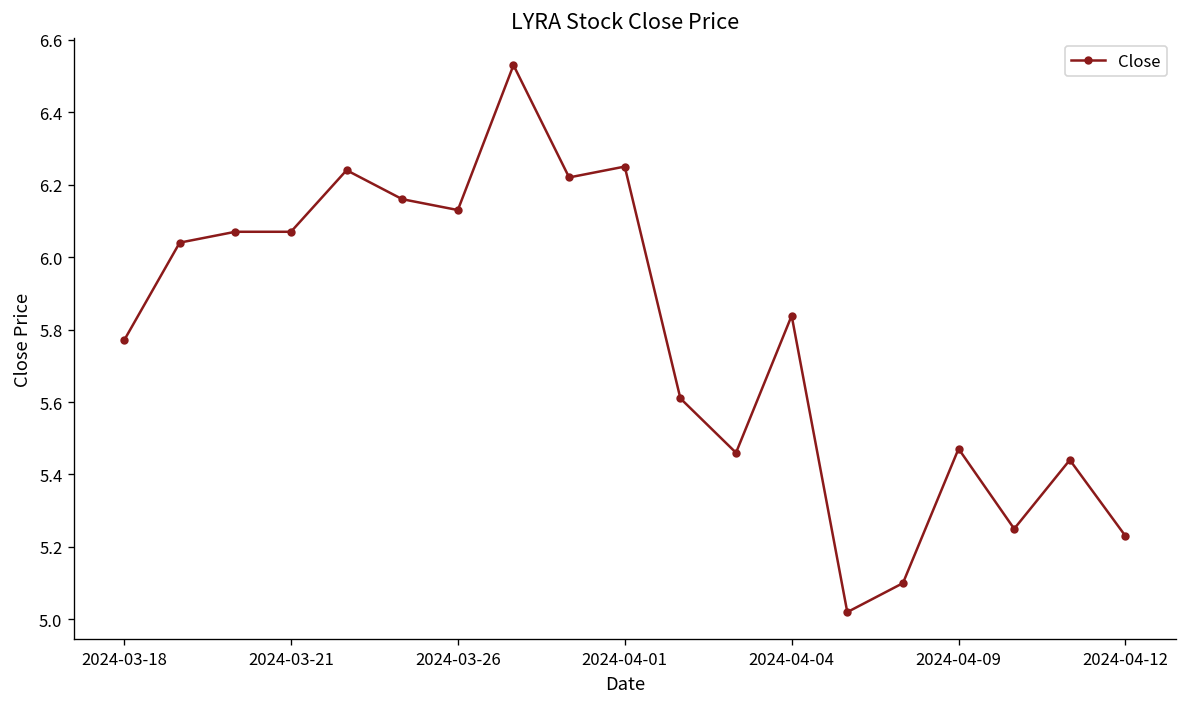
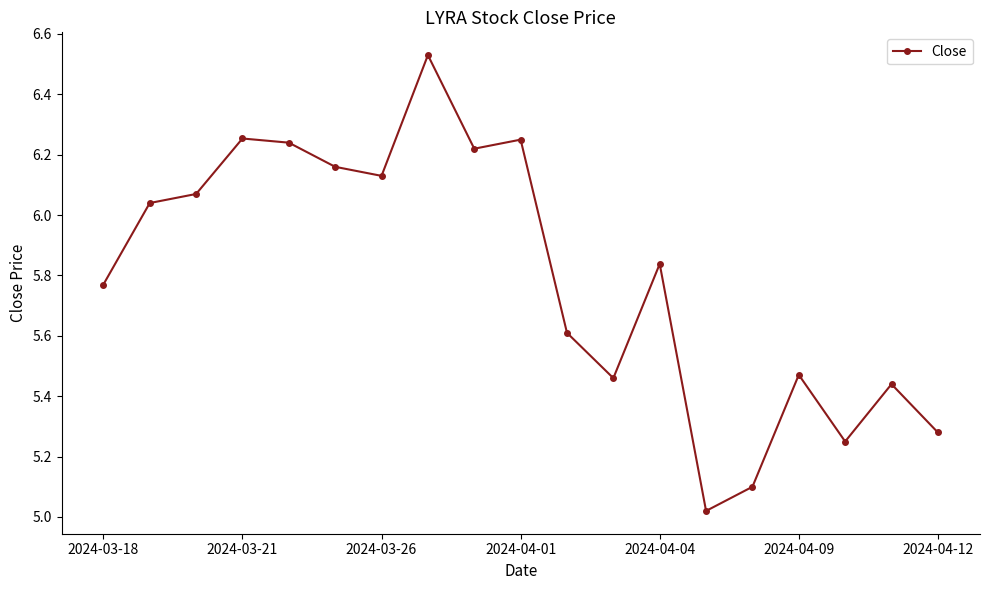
  {
    "2024-03-18": 5.77,
-   "2024-03-21": 6.07,
+   "2024-03-21": 6.25,
    "2024-03-26": 6.13,
    "2024-04-01": 6.25,
    "2024-04-04": 5.84,
    "2024-04-09": 5.47,
-   "2024-04-12": 5.23
+   "2024-04-12": 5.28
  }
